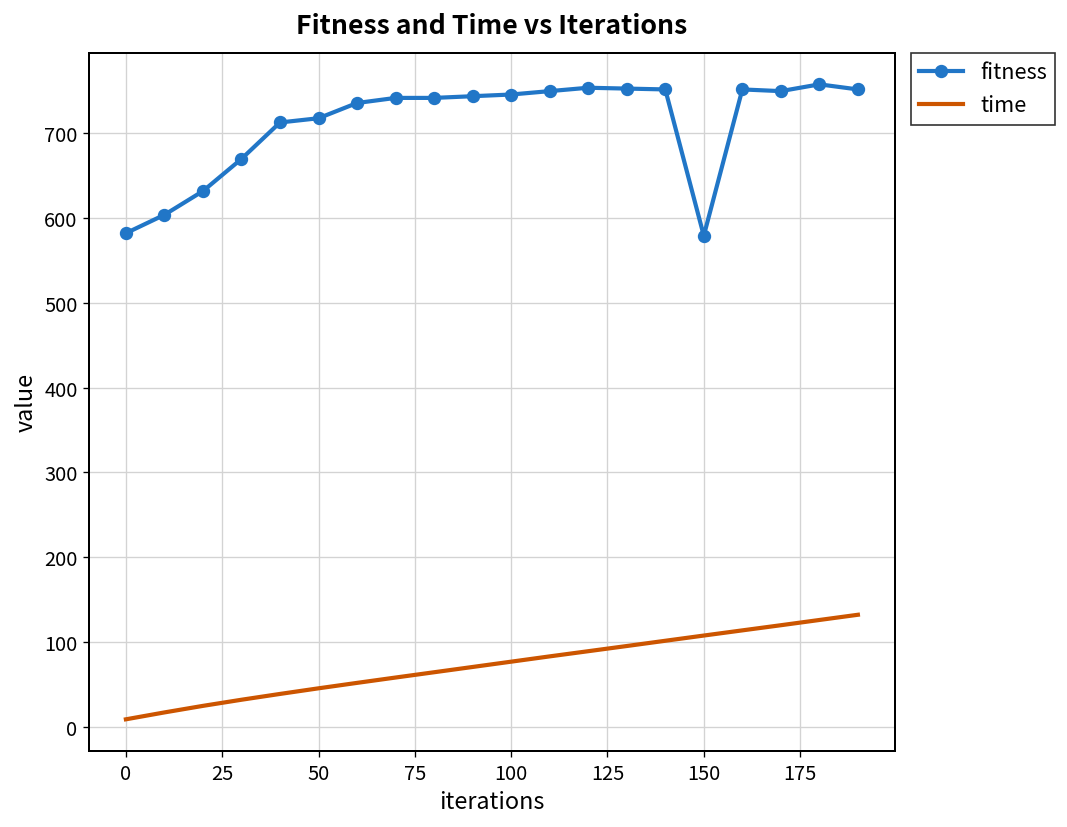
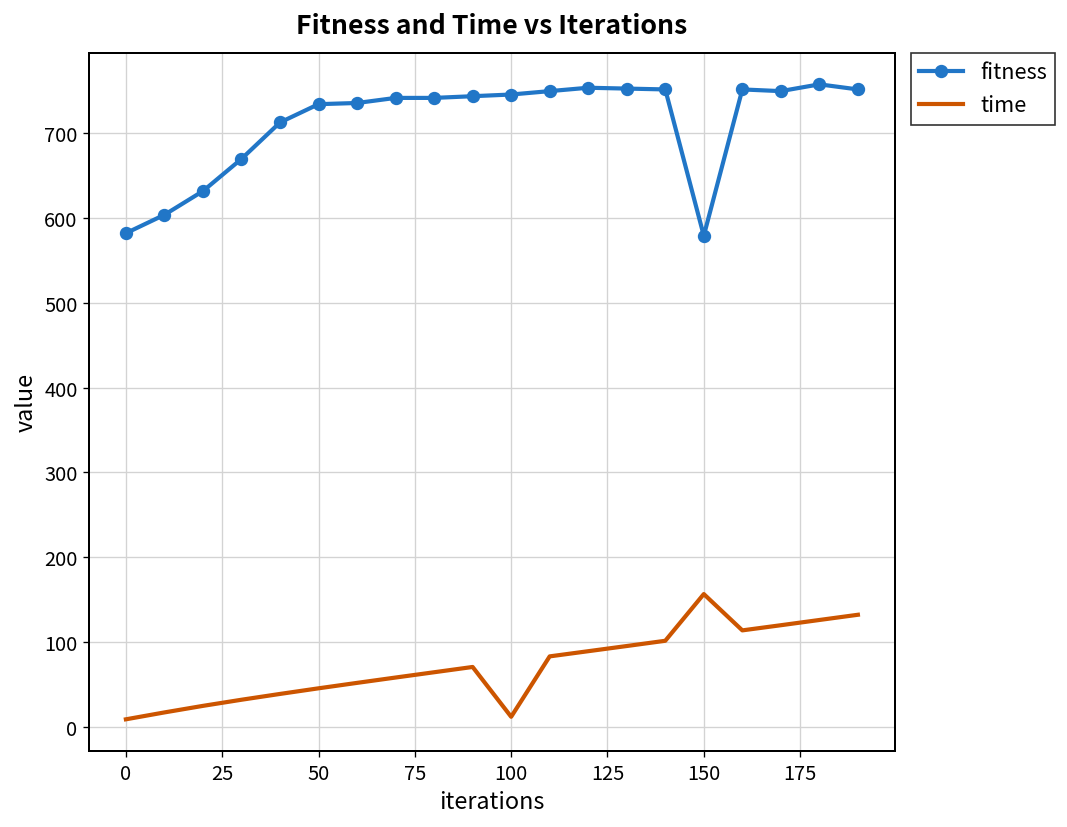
  {
    "fitness": {
      "0": 580,
-     "50": 720,
+     "50": 730,
      "100": 750,
      "150": 580
    },
    "time": {
      "0": 10,
      "50": 50,
-     "100": 80,
-     "150": 110
+     "100": 10,
+     "150": 160
    }
  }
